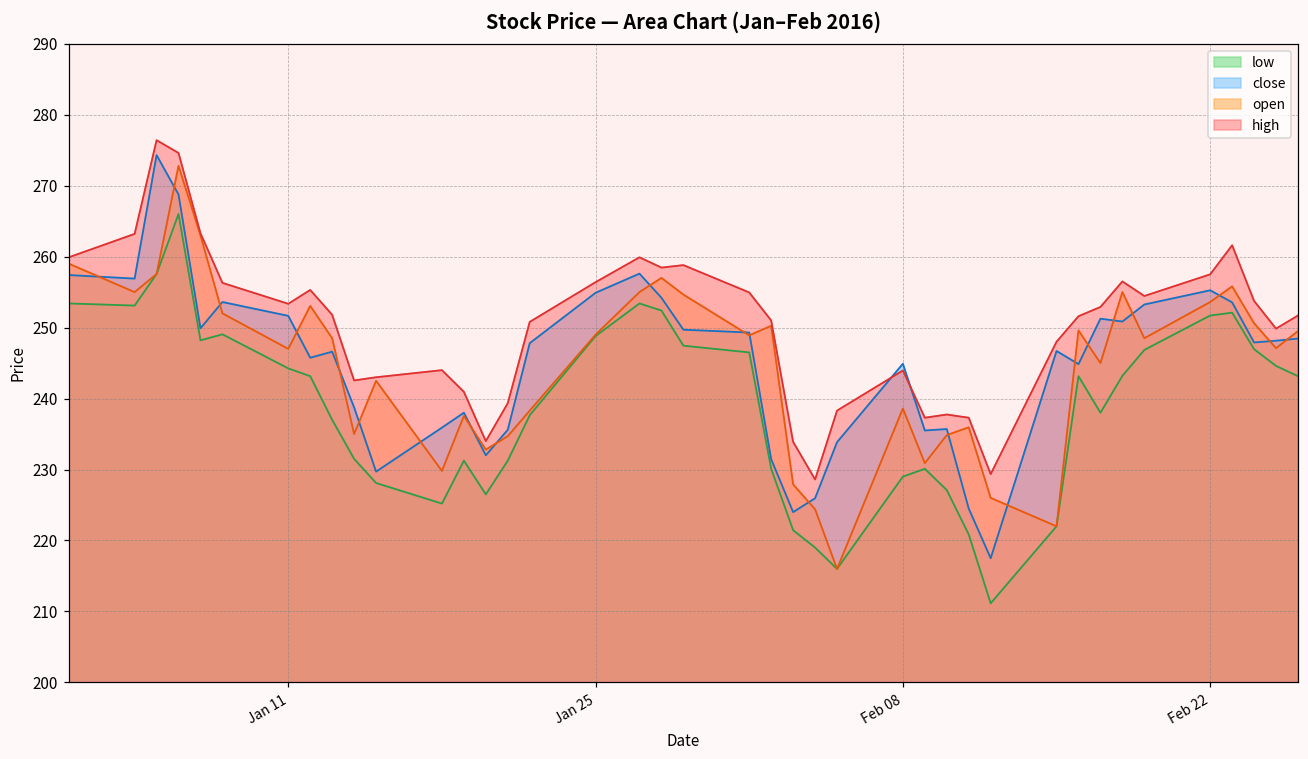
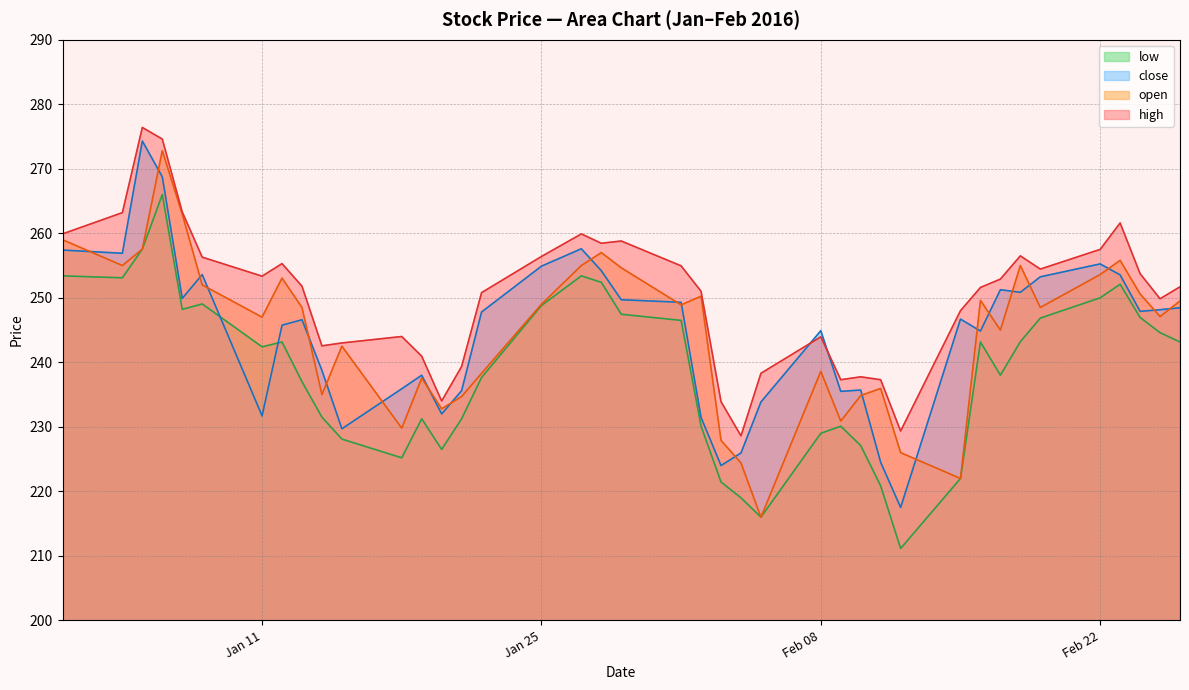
  {
    "low": {
-     "Jan 11": 244,
+     "Jan 11": 242,
      "Feb 08": 229,
-     "Feb 22": 252
+     "Feb 22": 250
    },
    "close": {
-     "Jan 11": 252,
+     "Jan 11": 232,
      "Jan 25": 255,
      "Feb 08": 245,
      "Feb 22": 255
    }
  }
